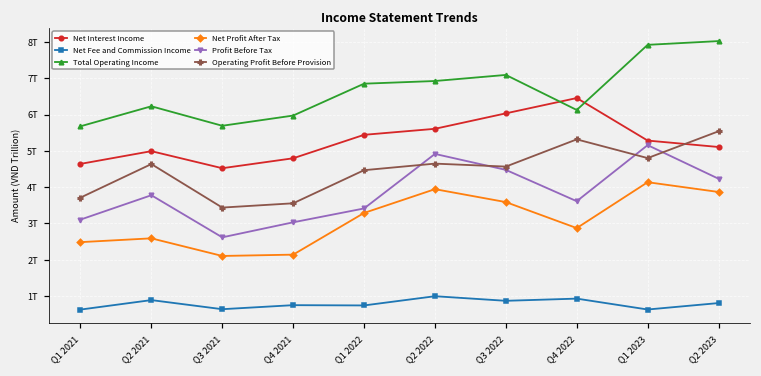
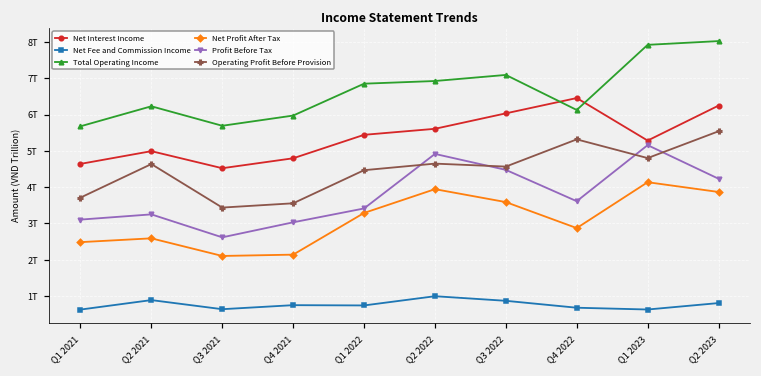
  {
    "Net Interest Income": {
      "Q1 2021": "4.6T",
      "Q2 2021": "5.0T",
      "Q3 2021": "4.5T",
      "Q4 2021": "4.8T",
      "Q1 2022": "5.4T",
      "Q2 2022": "5.6T",
      "Q3 2022": "6.0T",
      "Q4 2022": "6.5T",
      "Q1 2023": "5.3T",
-     "Q2 2023": "5.1T"
+     "Q2 2023": "6.2T"
    },
    "Net Fee and Commission Income": {
      "Q1 2021": "0.6T",
      "Q2 2021": "0.9T",
      "Q3 2021": "0.6T",
      "Q4 2021": "0.7T",
      "Q1 2022": "0.7T",
      "Q2 2022": "1.0T",
      "Q3 2022": "0.9T",
-     "Q4 2022": "0.9T",
+     "Q4 2022": "0.7T",
      "Q1 2023": "0.6T",
      "Q2 2023": "0.8T"
    },
    "Total Operating Income": {
      "Q1 2021": "5.7T",
      "Q2 2021": "6.2T",
      "Q3 2021": "5.7T",
      "Q4 2021": "6.0T",
      "Q1 2022": "6.8T",
      "Q2 2022": "6.9T",
      "Q3 2022": "7.1T",
      "Q4 2022": "6.1T",
      "Q1 2023": "7.9T",
      "Q2 2023": "8.0T"
    },
    "Net Profit After Tax": {
      "Q1 2021": "2.5T",
      "Q2 2021": "2.6T",
      "Q3 2021": "2.1T",
      "Q4 2021": "2.1T",
      "Q1 2022": "3.3T",
      "Q2 2022": "3.9T",
      "Q3 2022": "3.6T",
      "Q4 2022": "2.9T",
      "Q1 2023": "4.1T",
      "Q2 2023": "3.9T"
    },
    "Profit Before Tax": {
      "Q1 2021": "3.1T",
-     "Q2 2021": "3.8T",
+     "Q2 2021": "3.2T",
      "Q3 2021": "2.6T",
      "Q4 2021": "3.0T",
      "Q1 2022": "3.4T",
      "Q2 2022": "4.9T",
      "Q3 2022": "4.5T",
      "Q4 2022": "3.6T",
      "Q1 2023": "5.2T",
      "Q2 2023": "4.2T"
    },
    "Operating Profit Before Provision": {
      "Q1 2021": "3.7T",
      "Q2 2021": "4.6T",
      "Q3 2021": "3.4T",
      "Q4 2021": "3.6T",
      "Q1 2022": "4.5T",
      "Q2 2022": "4.6T",
      "Q3 2022": "4.6T",
      "Q4 2022": "5.3T",
      "Q1 2023": "4.8T",
      "Q2 2023": "5.5T"
    }
  }
